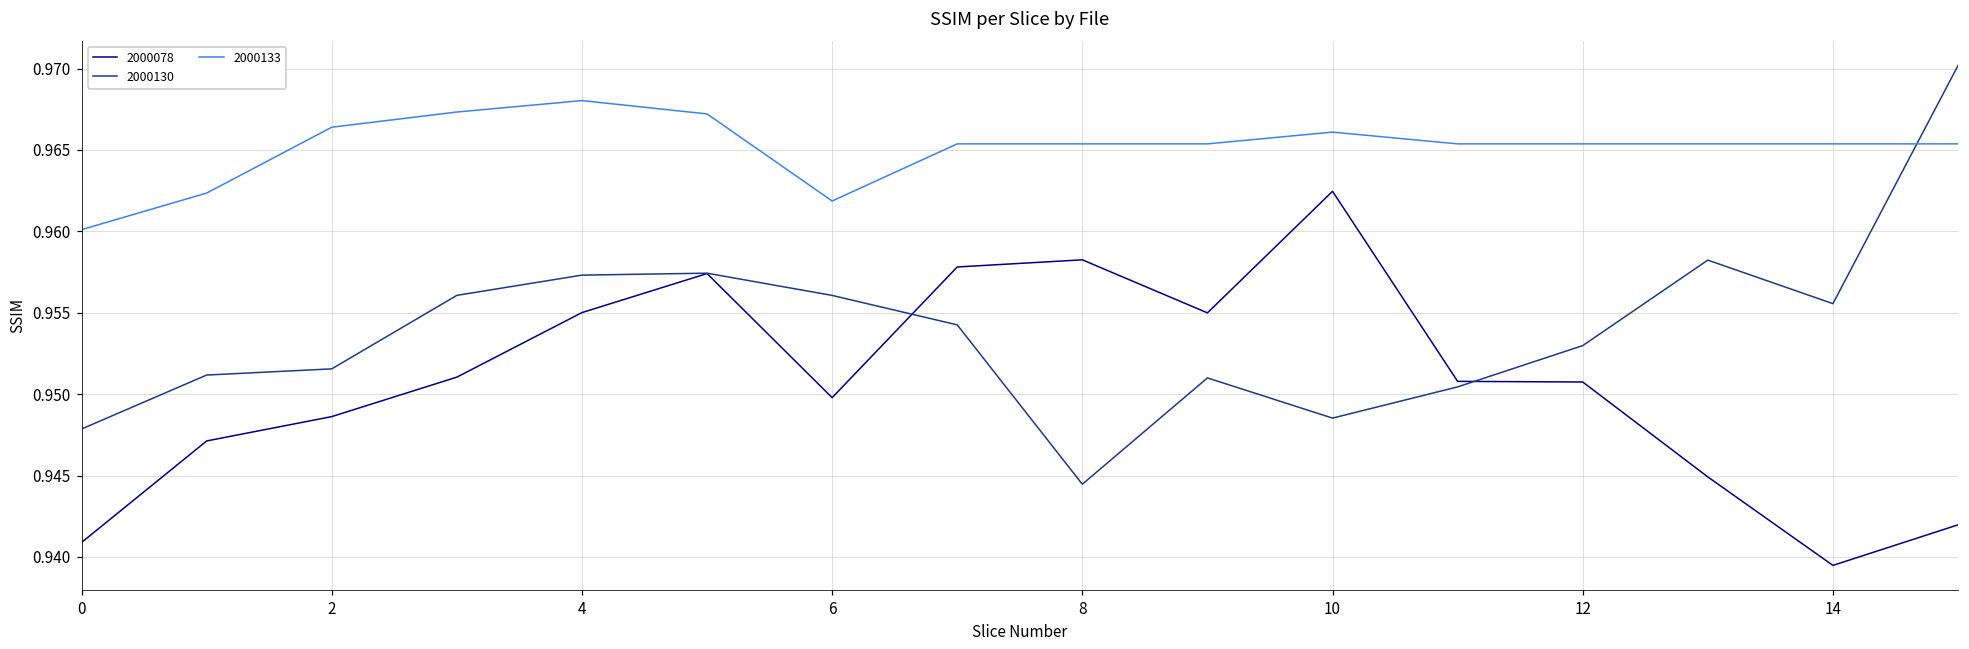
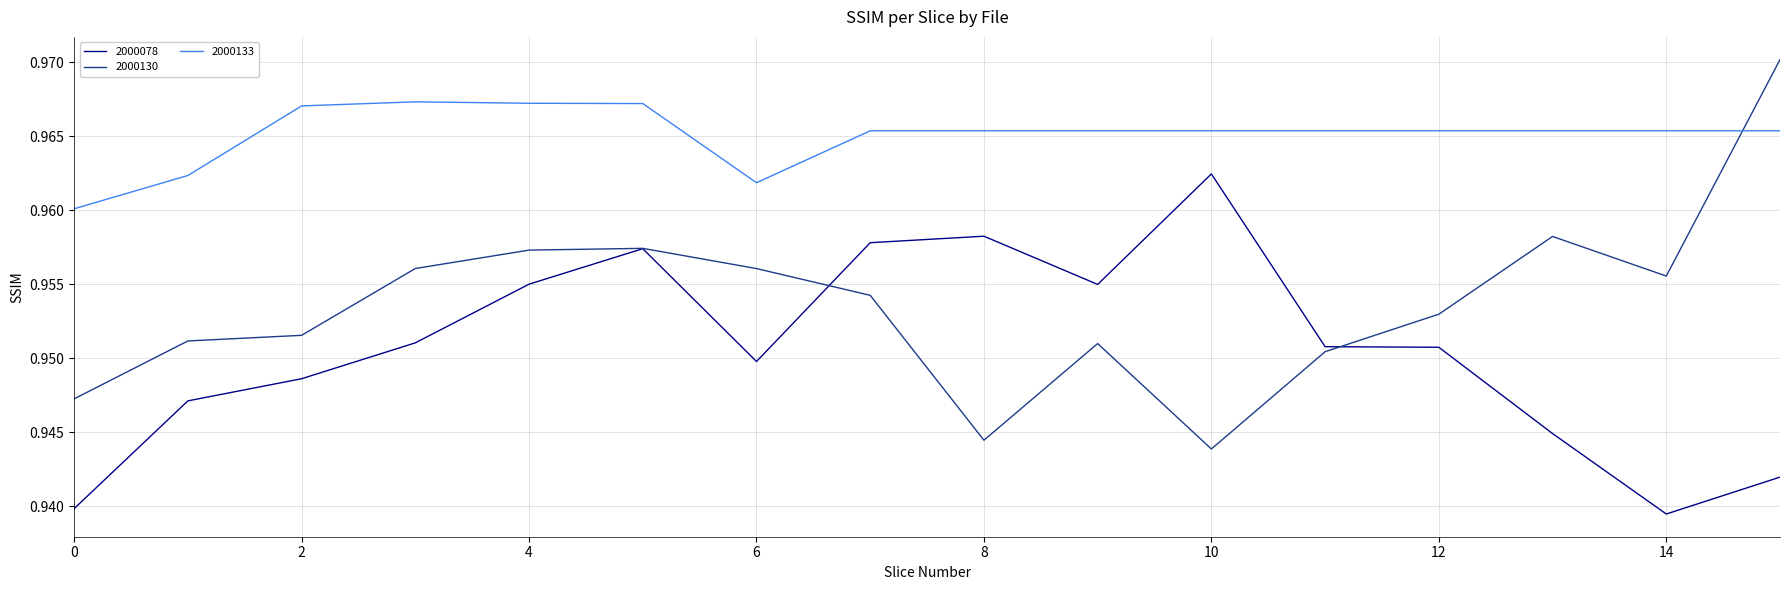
  {
    "2000078": {
-     "0": 0.9409,
+     "0": 0.9398,
      "2": 0.9486,
      "4": 0.9550,
      "6": 0.9498,
      "8": 0.9583,
      "10": 0.9625,
      "12": 0.9507,
      "14": 0.9395
    },
    "2000130": {
-     "0": 0.9479,
+     "0": 0.9473,
      "2": 0.9516,
      "4": 0.9573,
      "6": 0.9561,
      "8": 0.9445,
-     "10": 0.9485,
+     "10": 0.9439,
      "12": 0.9530,
      "14": 0.9556
    },
    "2000133": {
      "0": 0.9601,
-     "2": 0.9664,
-     "4": 0.9680,
+     "2": 0.9671,
+     "4": 0.9672,
      "6": 0.9619,
      "8": 0.9654,
-     "10": 0.9661,
+     "10": 0.9654,
      "12": 0.9654,
      "14": 0.9654
    }
  }
